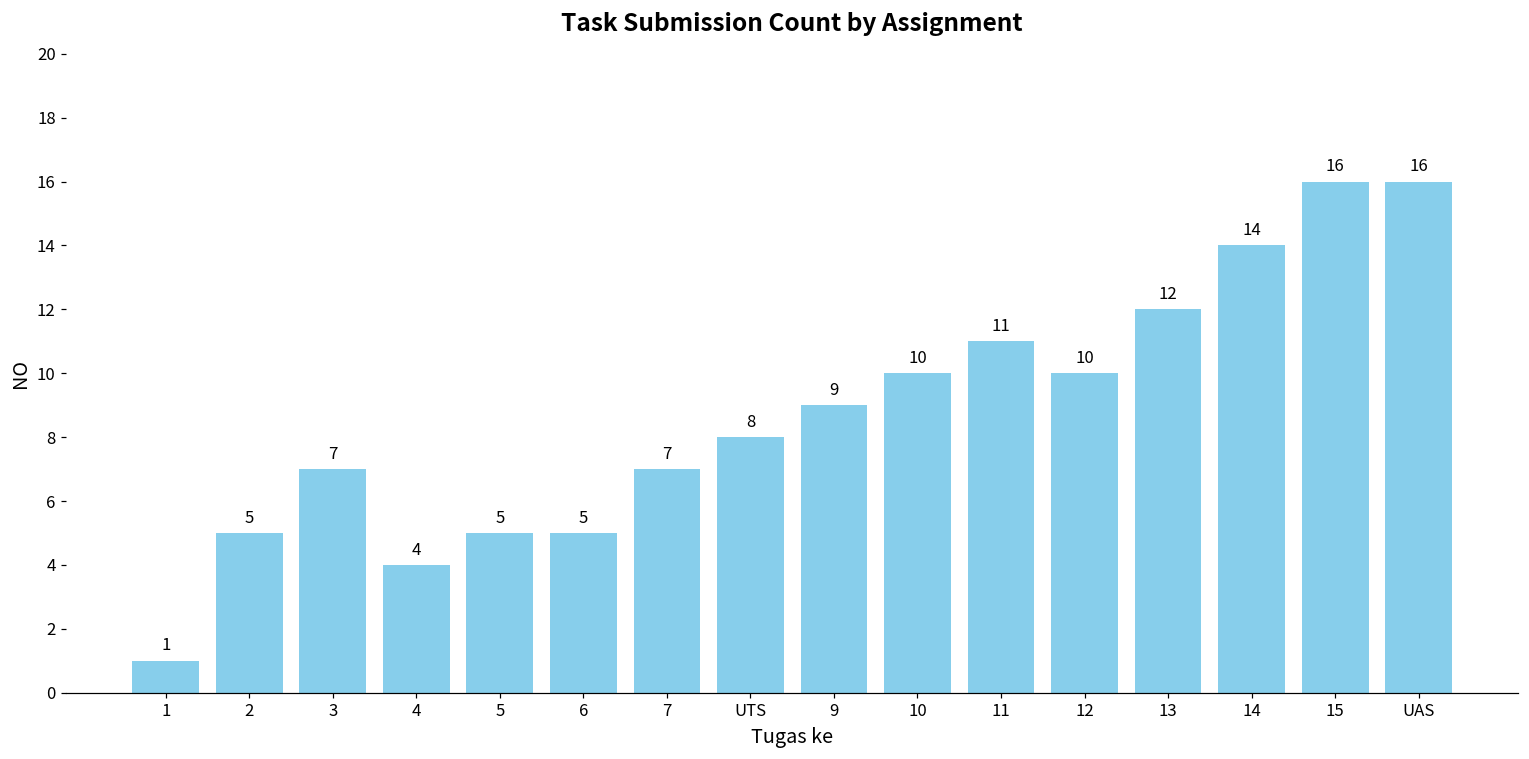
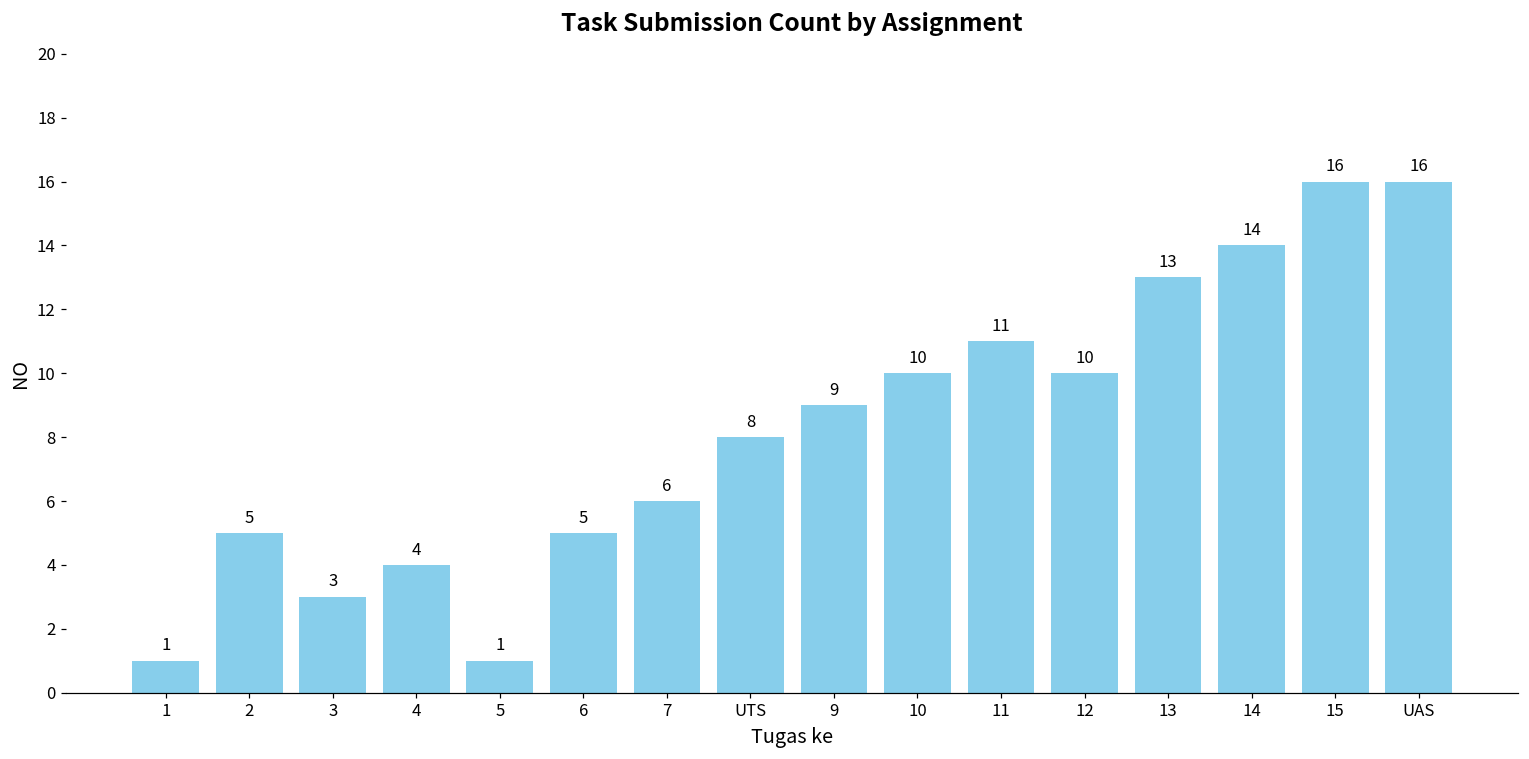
  {
    "1": 1,
    "2": 5,
-   "3": 7,
+   "3": 3,
    "4": 4,
-   "5": 5,
+   "5": 1,
    "6": 5,
-   "7": 7,
+   "7": 6,
    "UTS": 8,
    "9": 9,
    "10": 10,
    "11": 11,
    "12": 10,
-   "13": 12,
+   "13": 13,
    "14": 14,
    "15": 16,
    "UAS": 16
  }
